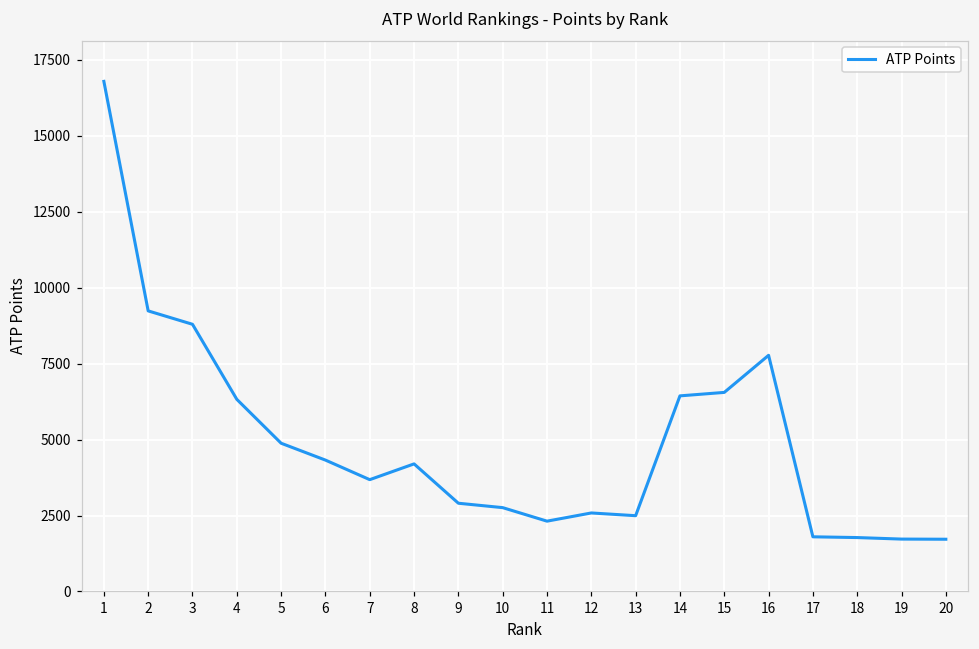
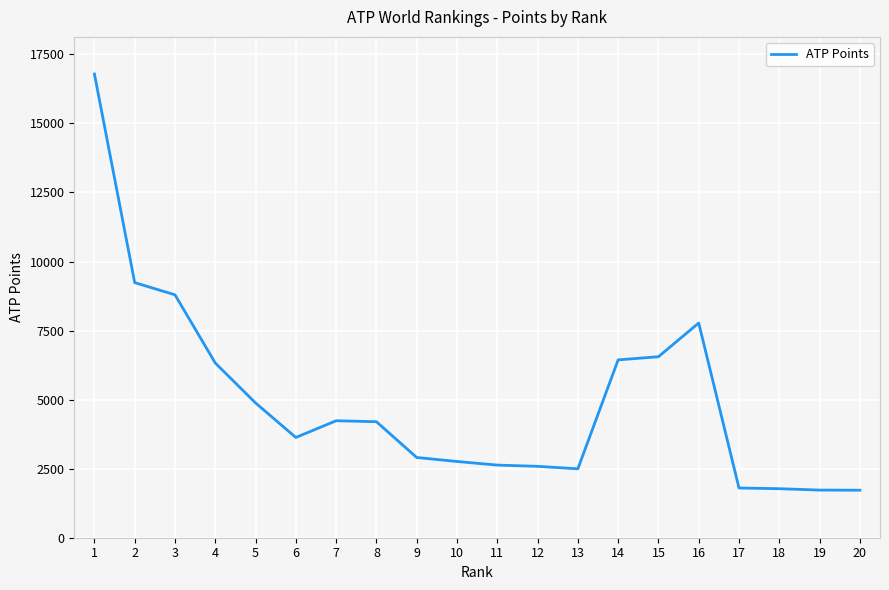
  {
    "1": 16800,
    "2": 9200,
    "3": 8800,
    "4": 6300,
    "5": 4900,
-   "6": 4300,
-   "7": 3700,
+   "6": 3600,
+   "7": 4200,
    "8": 4200,
    "9": 2900,
    "10": 2800,
-   "11": 2300,
+   "11": 2600,
    "12": 2600,
    "13": 2500,
    "14": 6400,
    "15": 6600,
    "16": 7800,
    "17": 1800,
    "18": 1800,
    "19": 1700,
    "20": 1700
  }
